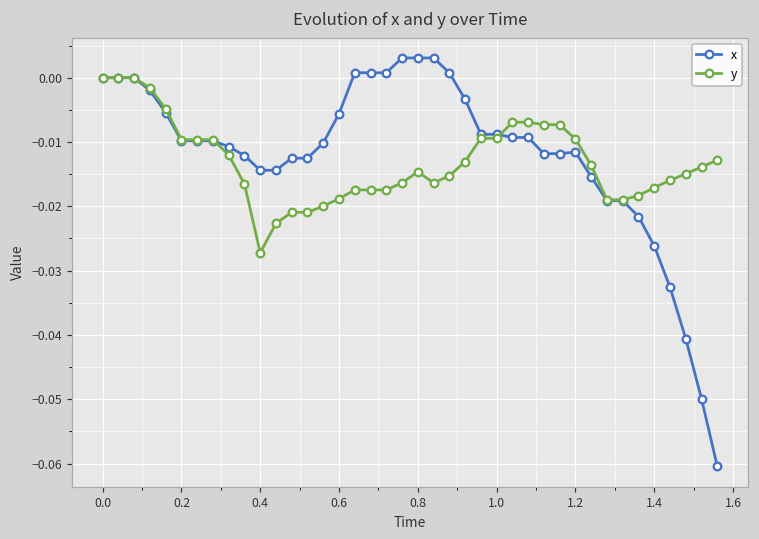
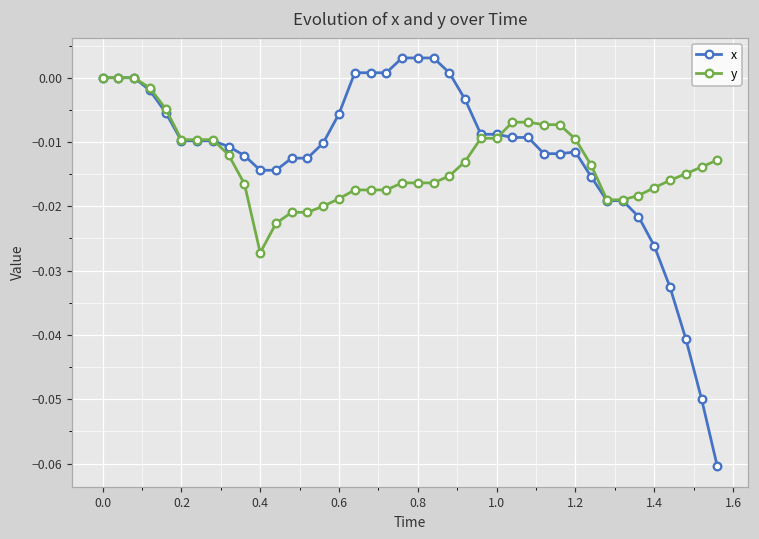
  {
    "x": {
      "0.4": -0.014,
      "0.6": -0.006,
      "0.8": 0.003,
      "1.0": -0.009,
      "1.2": -0.012,
      "1.4": -0.026
    },
    "y": {
      "0.4": -0.027,
      "0.6": -0.019,
-     "0.8": -0.015,
+     "0.8": -0.016,
      "1.0": -0.009,
      "1.2": -0.010,
      "1.4": -0.017
    }
  }
